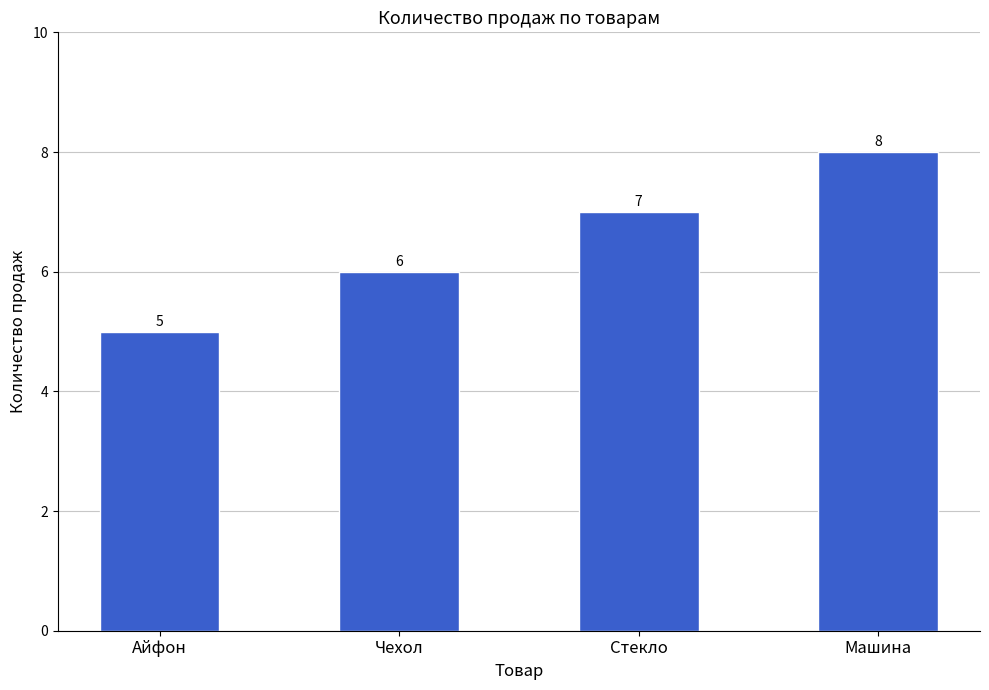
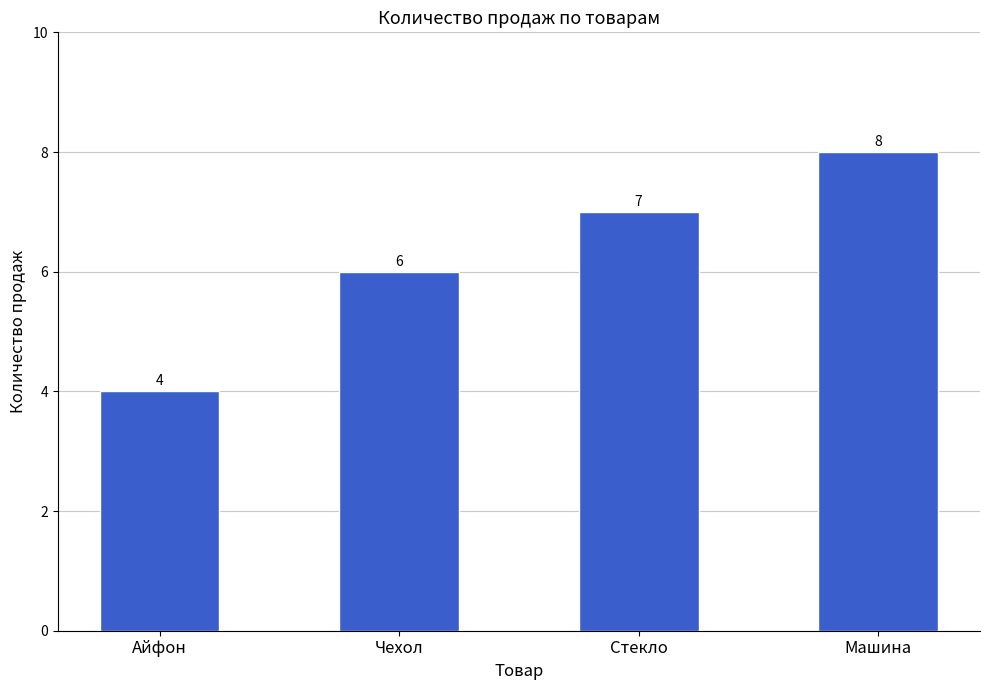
  {
-   "Айфон": 5,
+   "Айфон": 4,
    "Чехол": 6,
    "Стекло": 7,
    "Машина": 8
  }
